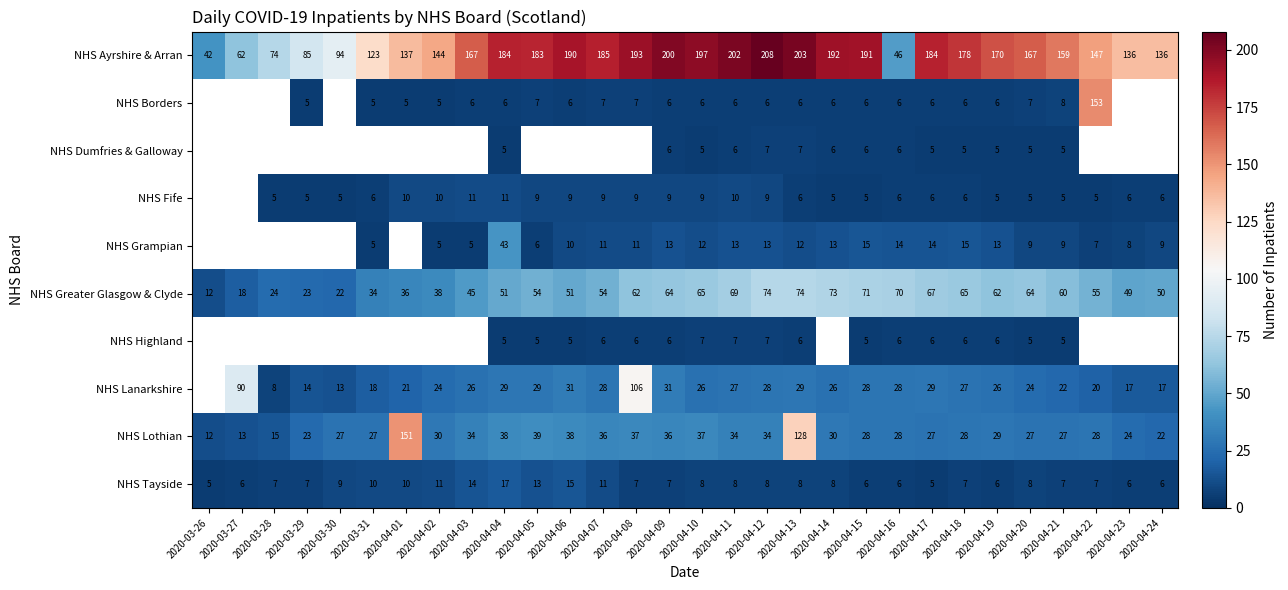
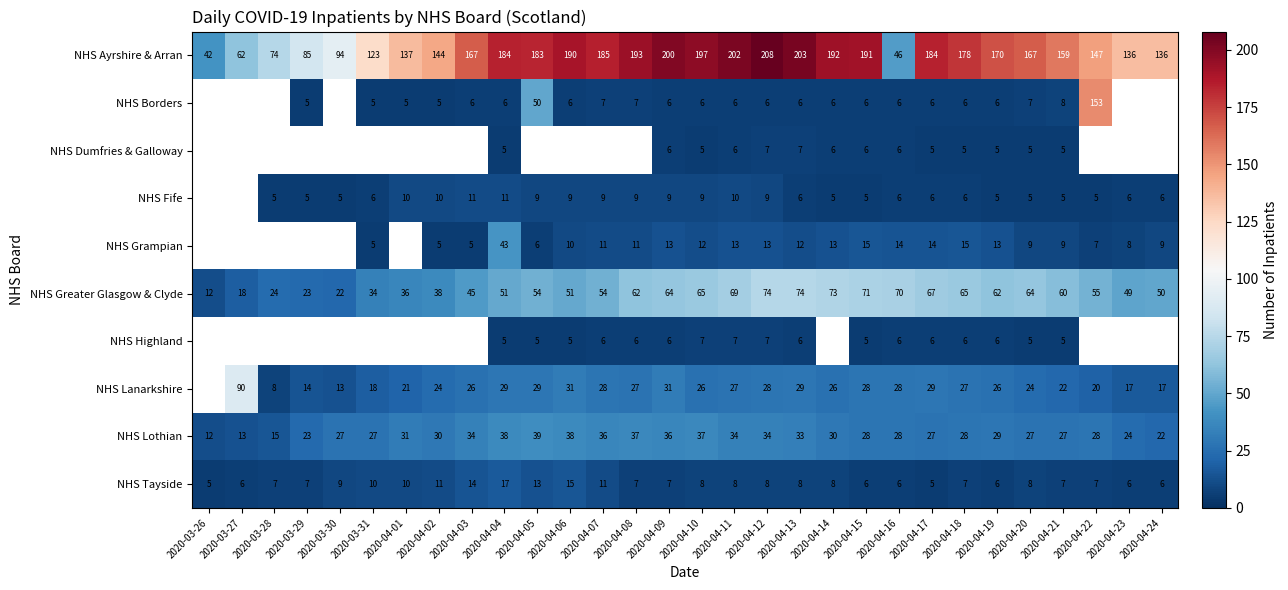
  {
    "NHS Borders": {
      "2020-03-29": 5,
      "2020-03-31": 5,
      "2020-04-01": 5,
      "2020-04-02": 5,
      "2020-04-03": 6,
      "2020-04-04": 6,
-     "2020-04-05": 7,
+     "2020-04-05": 50,
      "2020-04-06": 6,
      "2020-04-07": 7,
      "2020-04-08": 7,
      "2020-04-09": 6,
      "2020-04-10": 6,
      "2020-04-11": 6,
      "2020-04-12": 6,
      "2020-04-13": 6,
      "2020-04-14": 6,
      "2020-04-15": 6,
      "2020-04-16": 6,
      "2020-04-17": 6,
      "2020-04-18": 6,
      "2020-04-19": 6,
      "2020-04-20": 7,
      "2020-04-21": 8,
      "2020-04-22": 153
    },
    "NHS Lanarkshire": {
      "2020-03-27": 90,
      "2020-03-28": 8,
      "2020-03-29": 14,
      "2020-03-30": 13,
      "2020-03-31": 18,
      "2020-04-01": 21,
      "2020-04-02": 24,
      "2020-04-03": 26,
      "2020-04-04": 29,
      "2020-04-05": 29,
      "2020-04-06": 31,
      "2020-04-07": 28,
-     "2020-04-08": 106,
+     "2020-04-08": 27,
      "2020-04-09": 31,
      "2020-04-10": 26,
      "2020-04-11": 27,
      "2020-04-12": 28,
      "2020-04-13": 29,
      "2020-04-14": 26,
      "2020-04-15": 28,
      "2020-04-16": 28,
      "2020-04-17": 29,
      "2020-04-18": 27,
      "2020-04-19": 26,
      "2020-04-20": 24,
      "2020-04-21": 22,
      "2020-04-22": 20,
      "2020-04-23": 17,
      "2020-04-24": 17
    },
    "NHS Lothian": {
      "2020-03-26": 12,
      "2020-03-27": 13,
      "2020-03-28": 15,
      "2020-03-29": 23,
      "2020-03-30": 27,
      "2020-03-31": 27,
-     "2020-04-01": 151,
+     "2020-04-01": 31,
      "2020-04-02": 30,
      "2020-04-03": 34,
      "2020-04-04": 38,
      "2020-04-05": 39,
      "2020-04-06": 38,
      "2020-04-07": 36,
      "2020-04-08": 37,
      "2020-04-09": 36,
      "2020-04-10": 37,
      "2020-04-11": 34,
      "2020-04-12": 34,
-     "2020-04-13": 128,
+     "2020-04-13": 33,
      "2020-04-14": 30,
      "2020-04-15": 28,
      "2020-04-16": 28,
      "2020-04-17": 27,
      "2020-04-18": 28,
      "2020-04-19": 29,
      "2020-04-20": 27,
      "2020-04-21": 27,
      "2020-04-22": 28,
      "2020-04-23": 24,
      "2020-04-24": 22
    }
  }
